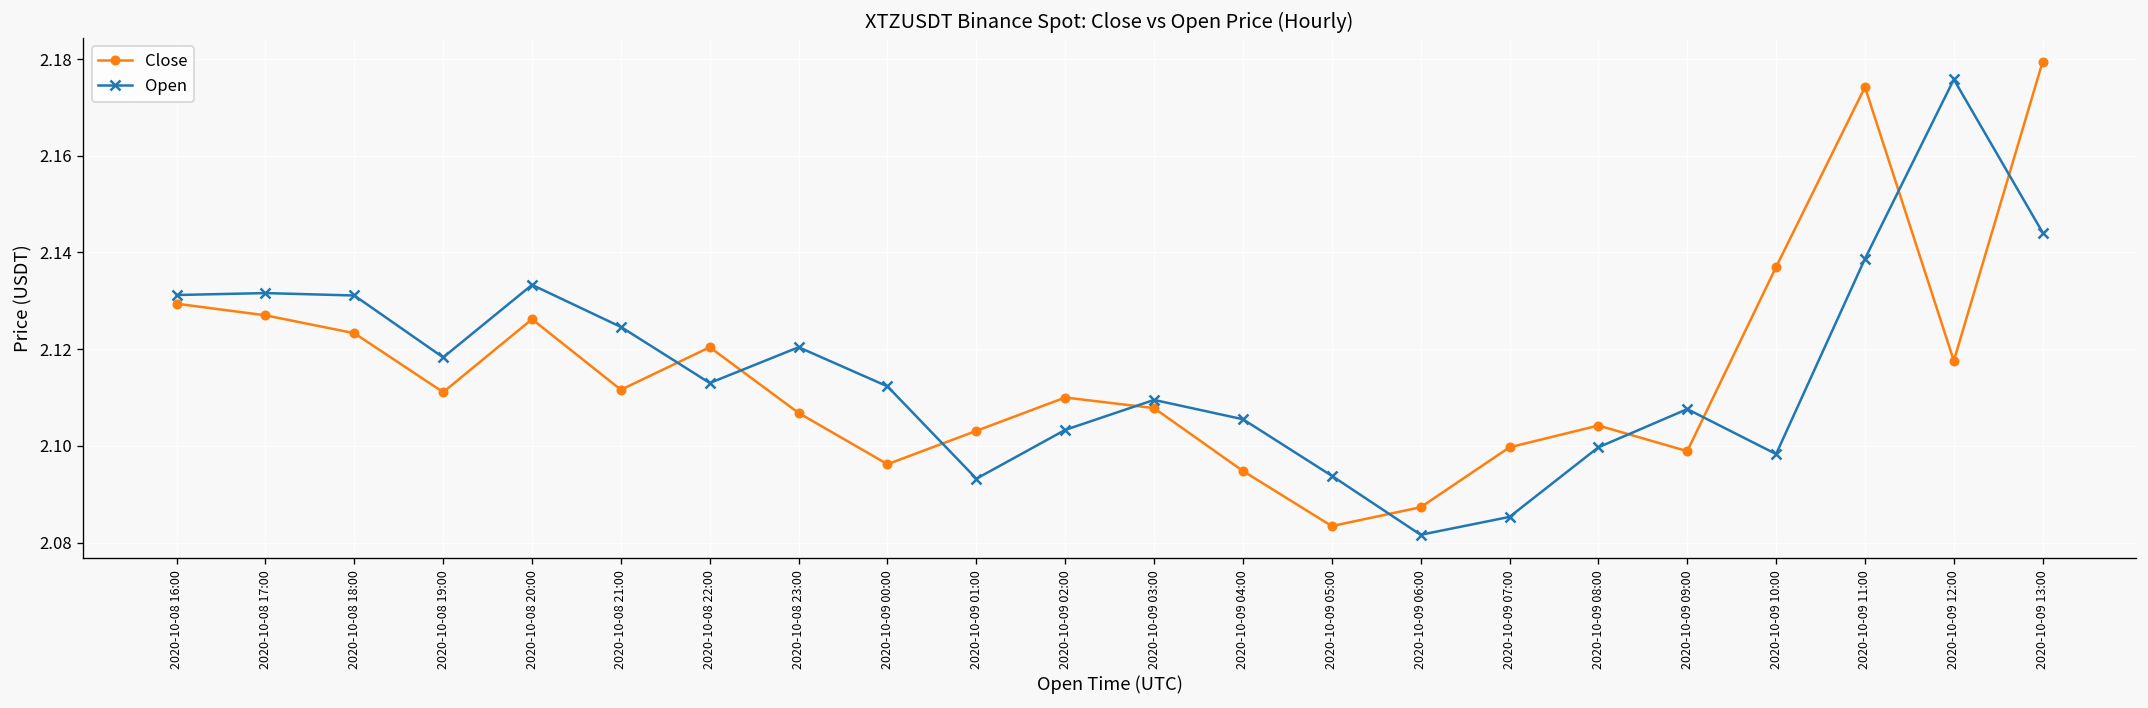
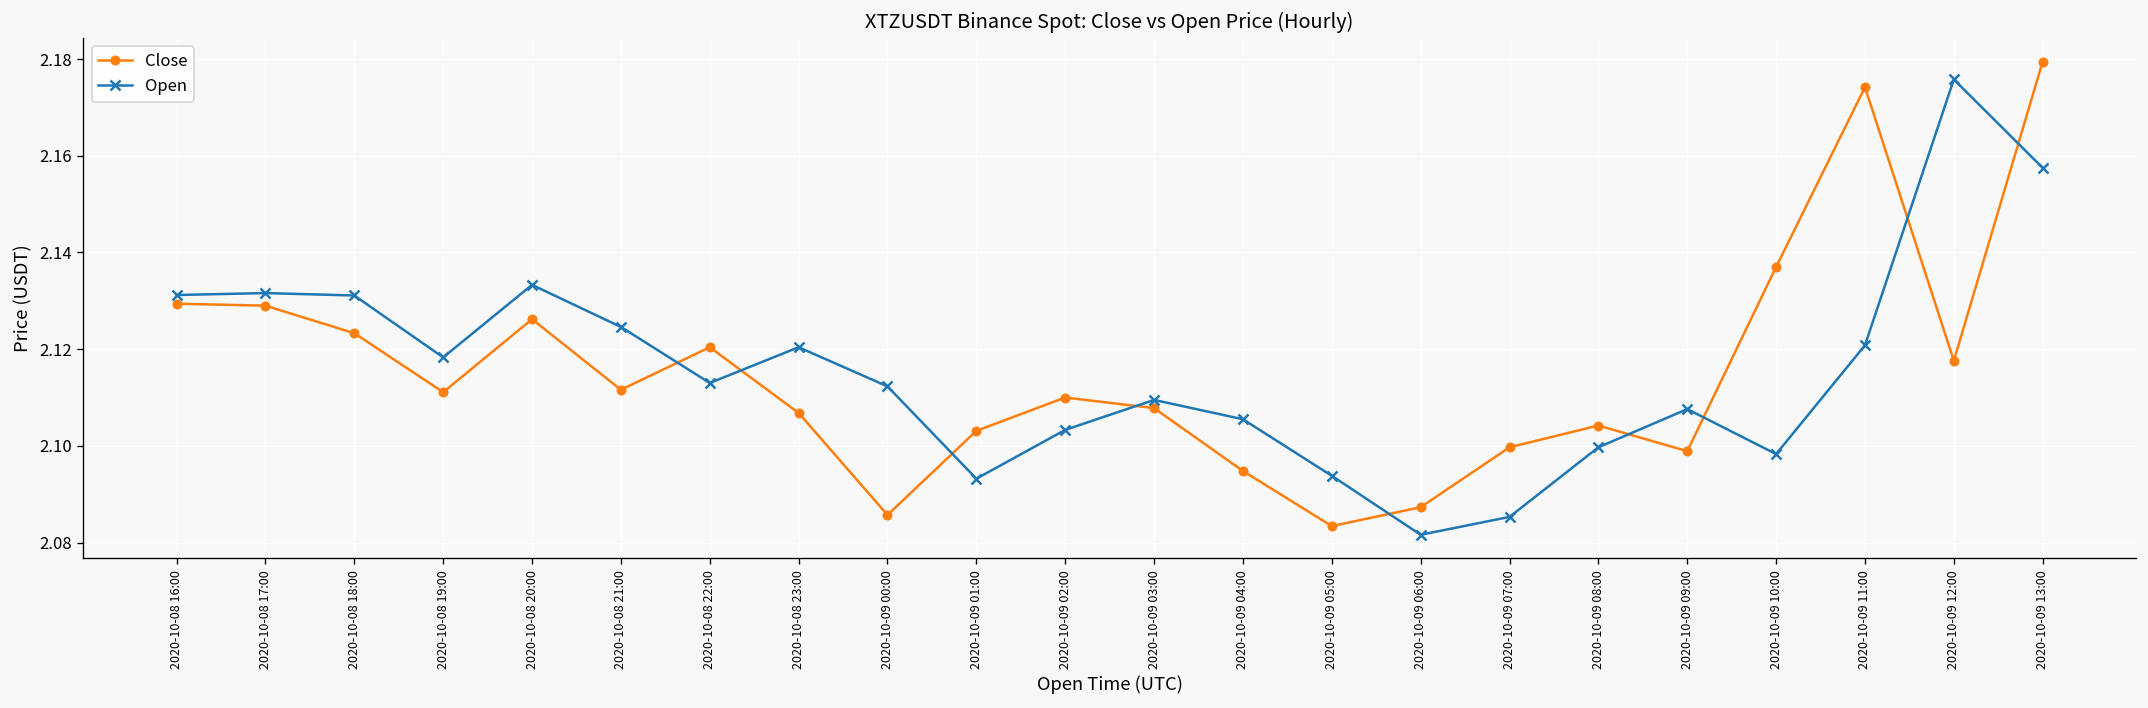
  {
    "Close": {
      "2020-10-08 16:00": 2.129,
-     "2020-10-08 17:00": 2.127,
+     "2020-10-08 17:00": 2.129,
      "2020-10-08 18:00": 2.123,
      "2020-10-08 19:00": 2.111,
      "2020-10-08 20:00": 2.126,
      "2020-10-08 21:00": 2.112,
      "2020-10-08 22:00": 2.120,
      "2020-10-08 23:00": 2.107,
-     "2020-10-09 00:00": 2.096,
+     "2020-10-09 00:00": 2.086,
      "2020-10-09 01:00": 2.103,
      "2020-10-09 02:00": 2.110,
      "2020-10-09 03:00": 2.108,
      "2020-10-09 04:00": 2.095,
      "2020-10-09 05:00": 2.083,
      "2020-10-09 06:00": 2.087,
      "2020-10-09 07:00": 2.100,
      "2020-10-09 08:00": 2.104,
      "2020-10-09 09:00": 2.099,
      "2020-10-09 10:00": 2.137,
      "2020-10-09 11:00": 2.174,
      "2020-10-09 12:00": 2.118,
      "2020-10-09 13:00": 2.180
    },
    "Open": {
      "2020-10-08 16:00": 2.131,
      "2020-10-08 17:00": 2.132,
      "2020-10-08 18:00": 2.131,
      "2020-10-08 19:00": 2.118,
      "2020-10-08 20:00": 2.133,
      "2020-10-08 21:00": 2.125,
      "2020-10-08 22:00": 2.113,
      "2020-10-08 23:00": 2.120,
      "2020-10-09 00:00": 2.112,
      "2020-10-09 01:00": 2.093,
      "2020-10-09 02:00": 2.103,
      "2020-10-09 03:00": 2.110,
      "2020-10-09 04:00": 2.106,
      "2020-10-09 05:00": 2.094,
      "2020-10-09 06:00": 2.082,
      "2020-10-09 07:00": 2.085,
      "2020-10-09 08:00": 2.100,
      "2020-10-09 09:00": 2.108,
      "2020-10-09 10:00": 2.098,
-     "2020-10-09 11:00": 2.139,
+     "2020-10-09 11:00": 2.121,
      "2020-10-09 12:00": 2.176,
-     "2020-10-09 13:00": 2.144
+     "2020-10-09 13:00": 2.158
    }
  }
